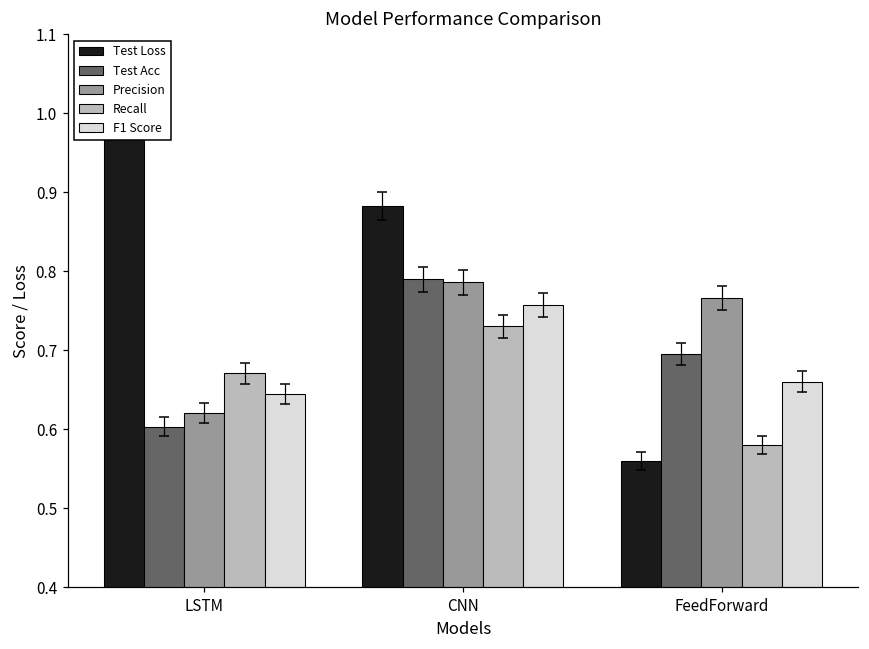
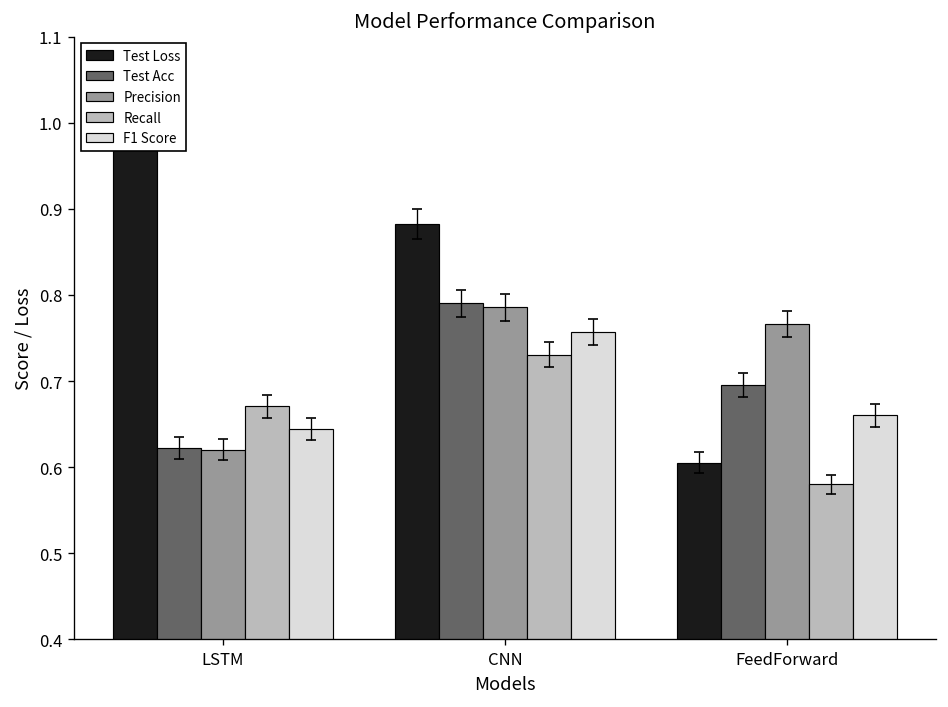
  {
    "Test Loss": {
      "CNN": 0.88,
-     "FeedForward": 0.56
+     "FeedForward": 0.61
    },
    "Test Acc": {
-     "LSTM": 0.60,
+     "LSTM": 0.62,
      "CNN": 0.79,
      "FeedForward": 0.70
    }
  }
